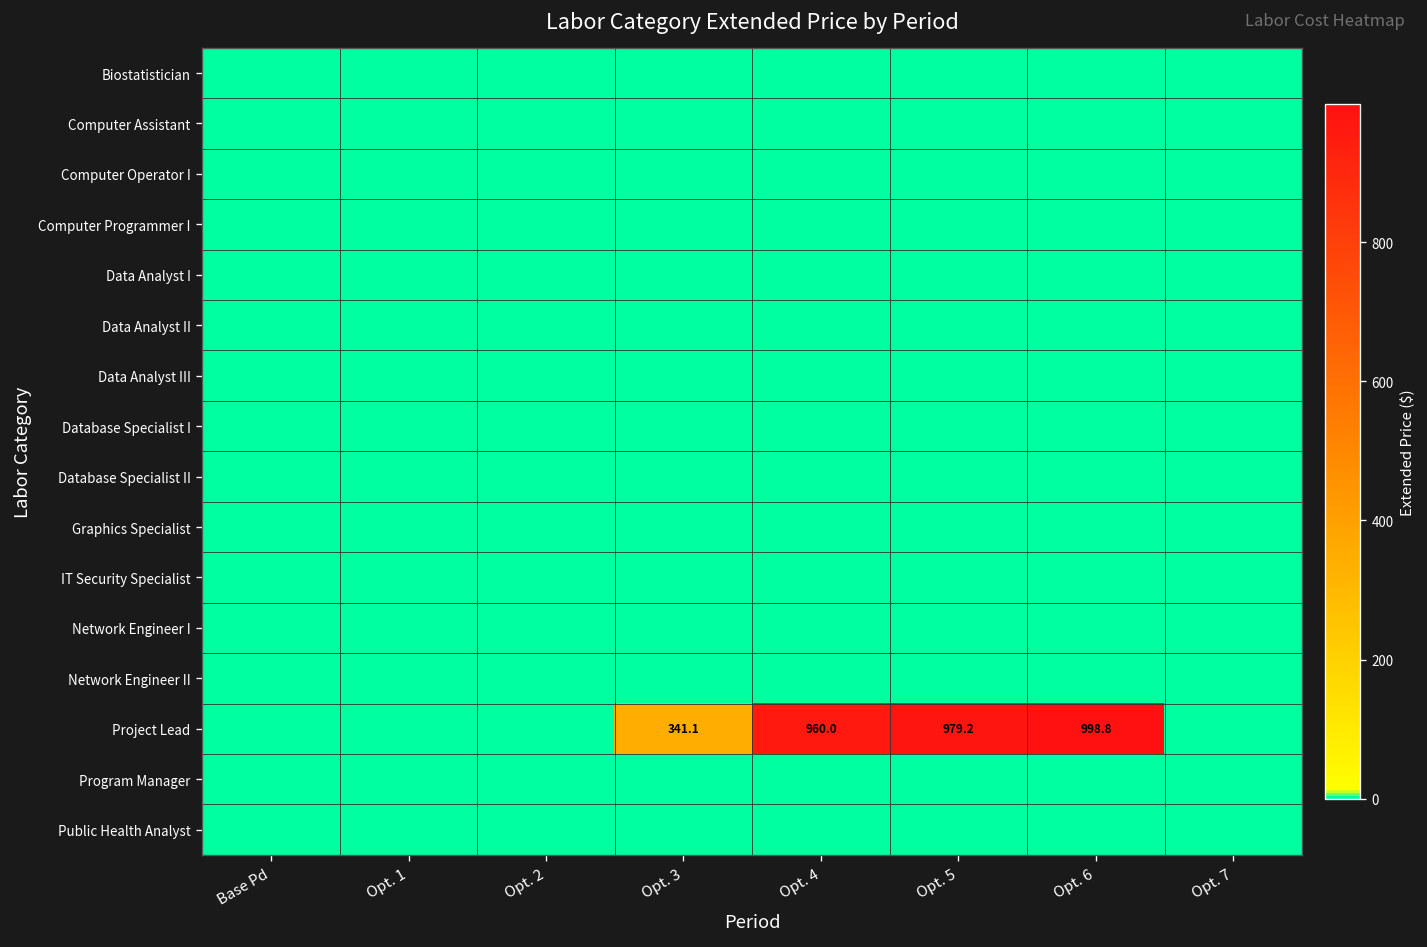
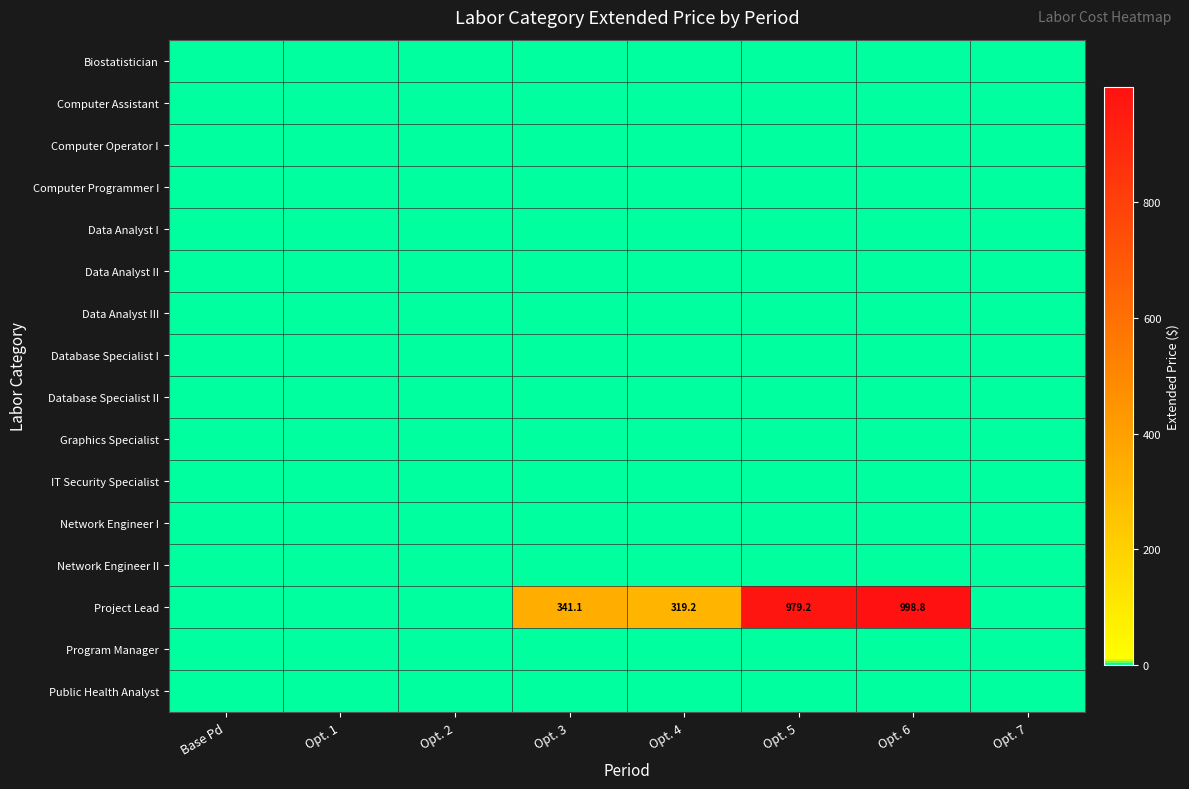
  {
    "Project Lead": {
      "Opt. 3": 341.1,
-     "Opt. 4": 960.0,
+     "Opt. 4": 319.2,
      "Opt. 5": 979.2,
      "Opt. 6": 998.8
    }
  }
